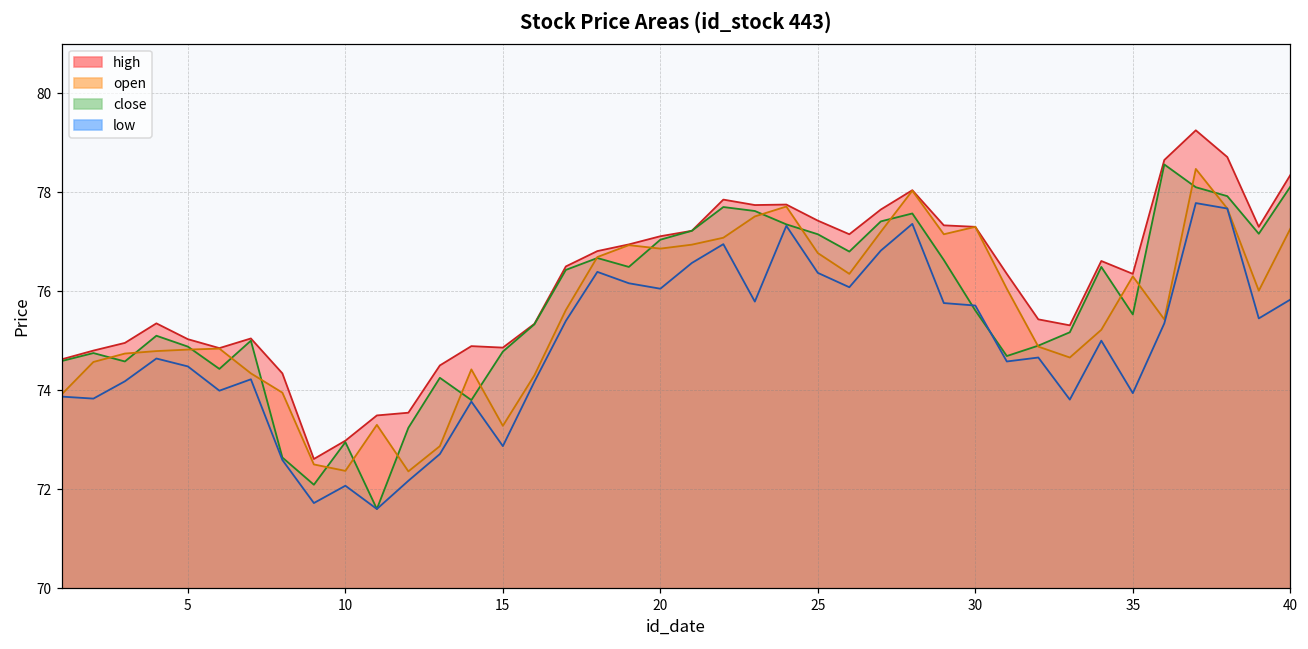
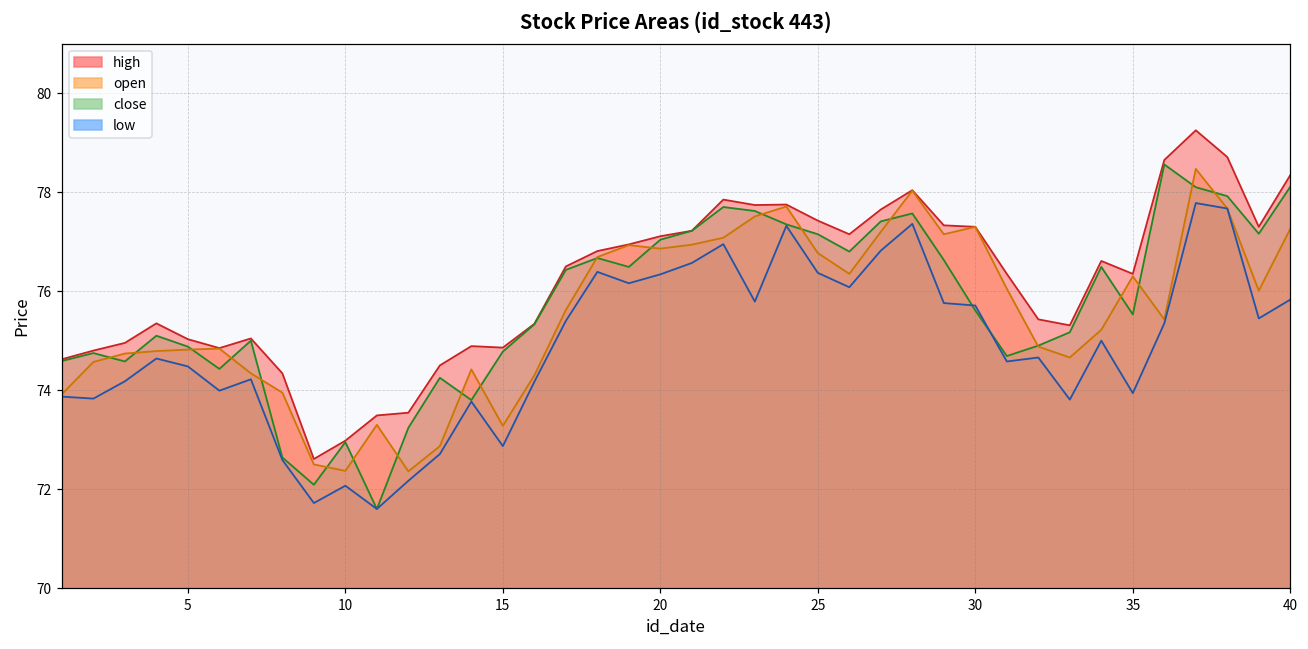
  {
    "low": {
      "5": 74.5,
      "10": 72.1,
      "15": 72.9,
-     "20": 76.1,
+     "20": 76.3,
      "25": 76.4,
      "30": 75.7,
      "35": 73.9,
      "40": 75.8
    },
    "close": {
      "5": 74.9,
      "15": 74.8,
      "20": 77.0,
      "25": 77.2,
      "30": 75.6,
      "35": 75.5,
      "40": 78.1
    }
  }
